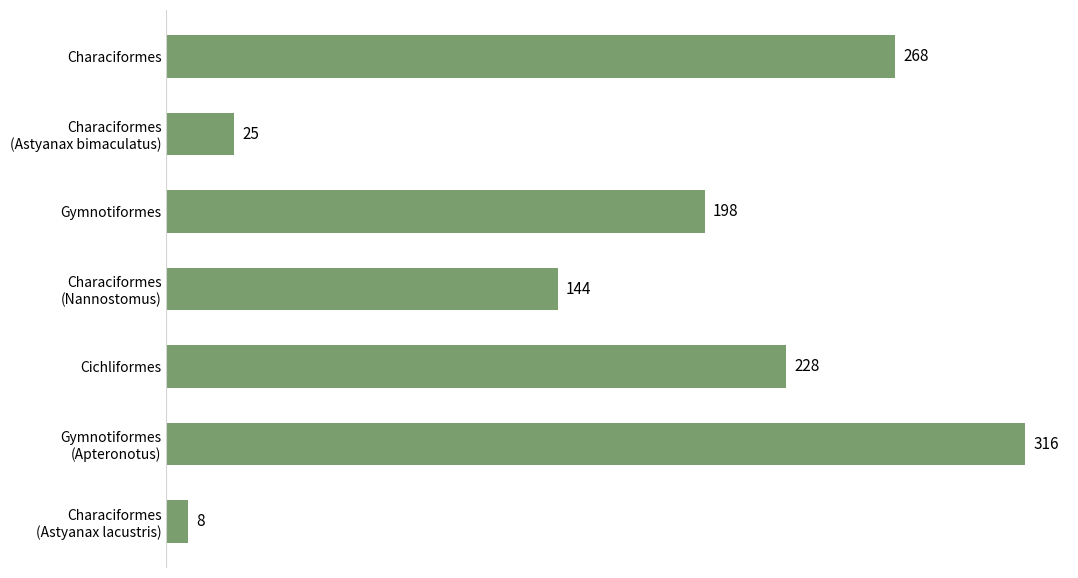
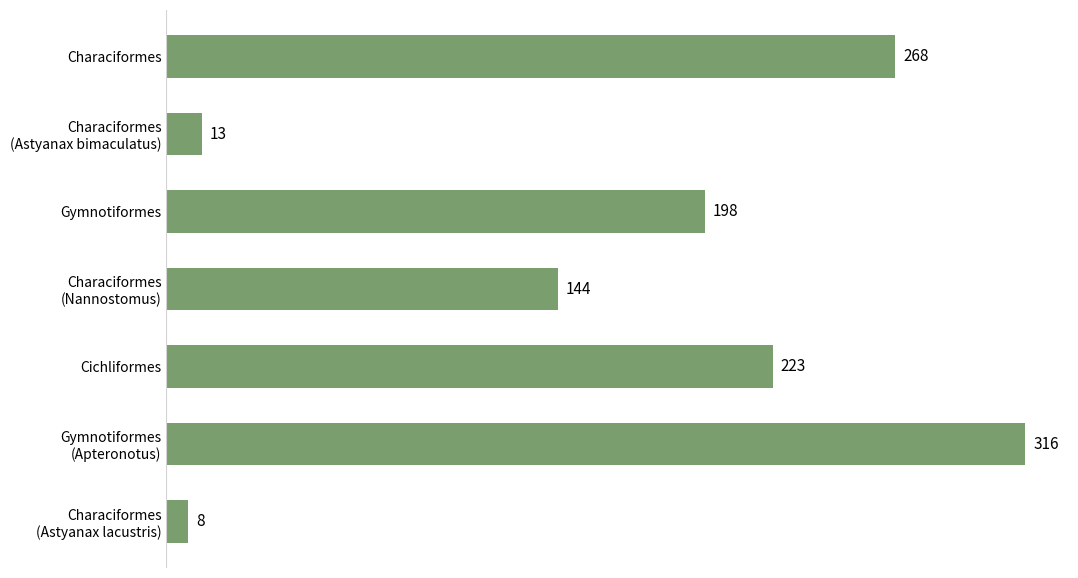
  {
    "Characiformes": 268,
-   "Characiformes (Astyanax bimaculatus)": 25,
+   "Characiformes (Astyanax bimaculatus)": 13,
    "Gymnotiformes": 198,
    "Characiformes (Nannostomus)": 144,
-   "Cichliformes": 228,
+   "Cichliformes": 223,
    "Gymnotiformes (Apteronotus)": 316,
    "Characiformes (Astyanax lacustris)": 8
  }
